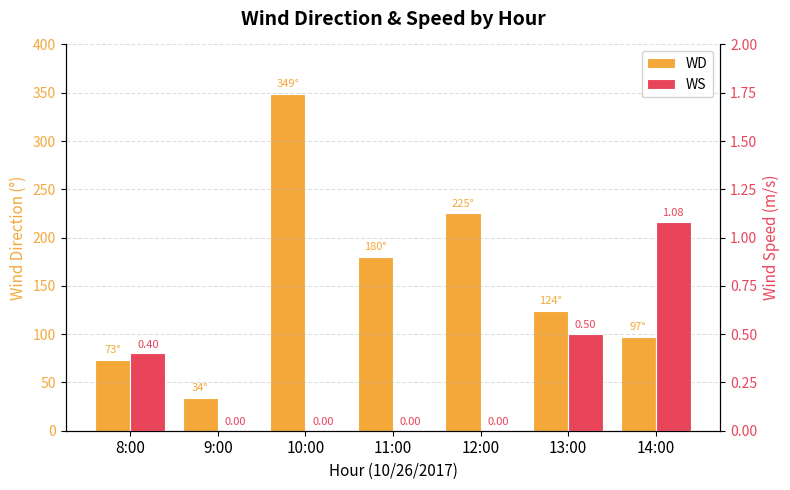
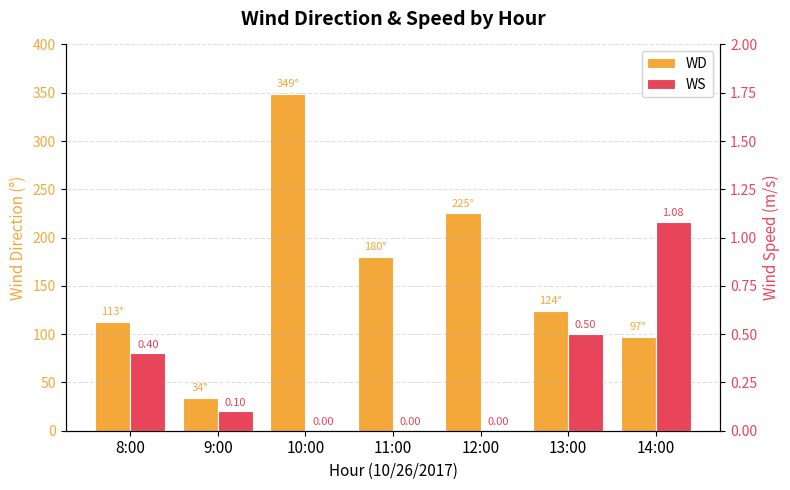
  {
    "WD": {
-     "8:00": "73°",
+     "8:00": "113°",
      "9:00": "34°",
      "10:00": "349°",
      "11:00": "180°",
      "12:00": "225°",
      "13:00": "124°",
      "14:00": "97°"
    },
    "WS": {
      "8:00": "0.40",
-     "9:00": "0.00",
+     "9:00": "0.10",
      "10:00": "0.00",
      "11:00": "0.00",
      "12:00": "0.00",
      "13:00": "0.50",
      "14:00": "1.08"
    }
  }
